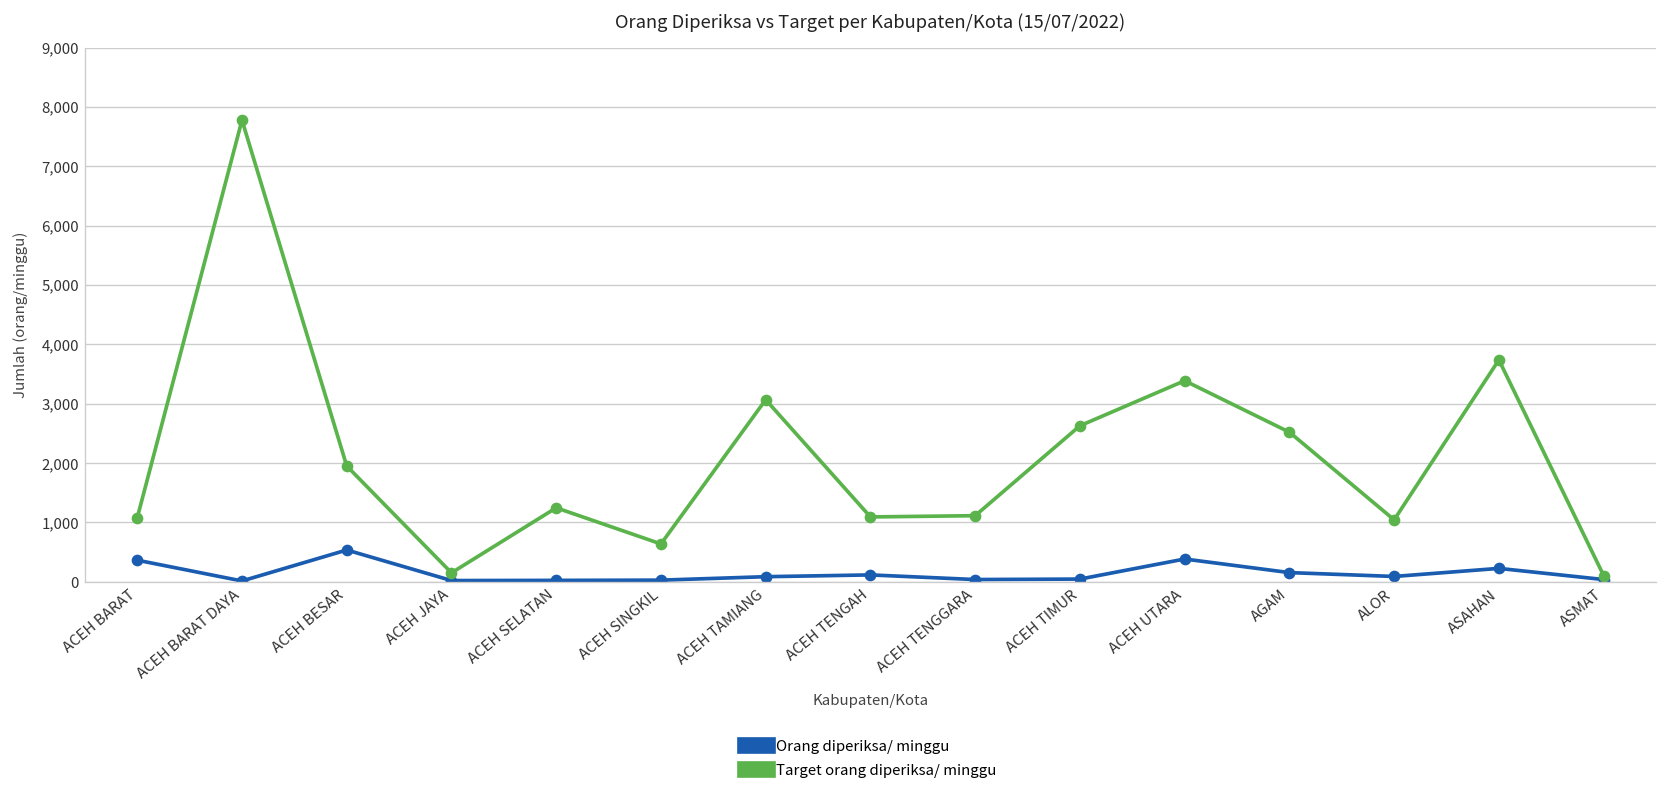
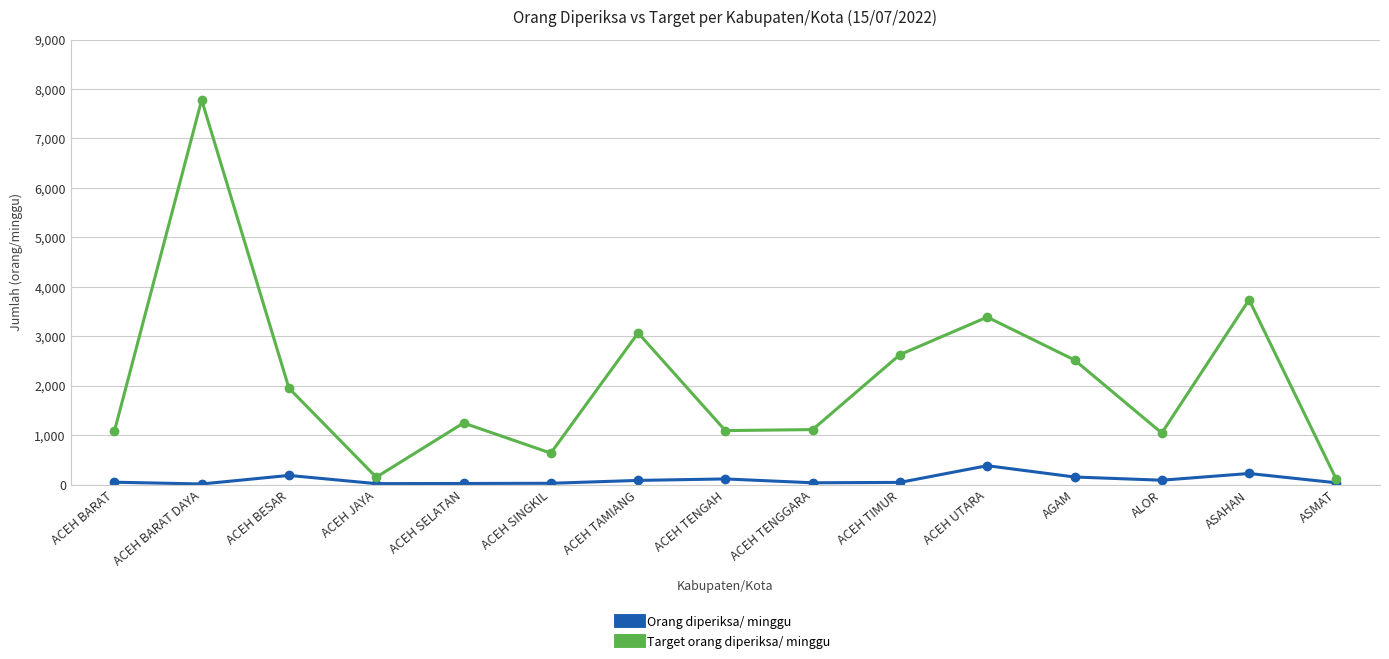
  {
    "Orang diperiksa/ minggu": {
-     "ACEH BARAT": "400",
+     "ACEH BARAT": "0",
      "ACEH BARAT DAYA": "0",
-     "ACEH BESAR": "500",
+     "ACEH BESAR": "200",
      "ACEH JAYA": "0",
      "ACEH SELATAN": "0",
      "ACEH SINGKIL": "0",
      "ACEH TAMIANG": "100",
      "ACEH TENGAH": "100",
      "ACEH TENGGARA": "0",
      "ACEH TIMUR": "0",
      "ACEH UTARA": "400",
      "AGAM": "200",
      "ALOR": "100",
      "ASAHAN": "200",
      "ASMAT": "0"
    },
    "Target orang diperiksa/ minggu": {
      "ACEH BARAT": "1,100",
      "ACEH BARAT DAYA": "7,800",
      "ACEH BESAR": "2,000",
      "ACEH JAYA": "200",
      "ACEH SELATAN": "1,200",
      "ACEH SINGKIL": "600",
      "ACEH TAMIANG": "3,100",
      "ACEH TENGAH": "1,100",
      "ACEH TENGGARA": "1,100",
      "ACEH TIMUR": "2,600",
      "ACEH UTARA": "3,400",
      "AGAM": "2,500",
      "ALOR": "1,000",
      "ASAHAN": "3,700",
      "ASMAT": "100"
    }
  }
